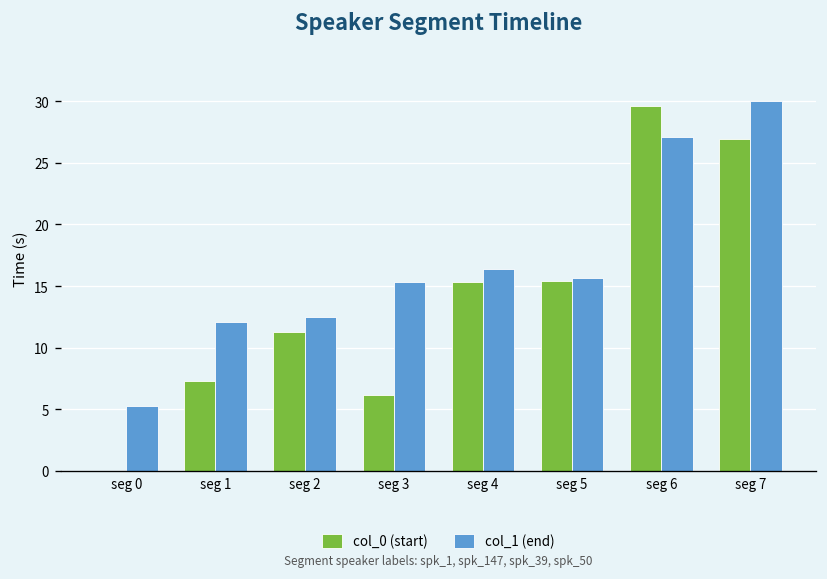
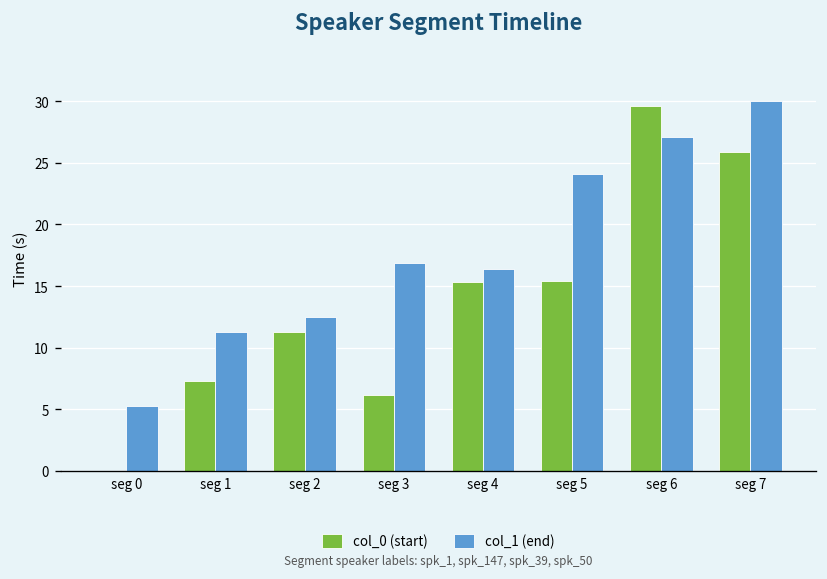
  {
    "col_0 (start)": {
      "seg 0": 0.0,
      "seg 1": 7.3,
      "seg 2": 11.3,
      "seg 3": 6.2,
      "seg 4": 15.3,
      "seg 5": 15.4,
      "seg 6": 29.6,
-     "seg 7": 26.9
+     "seg 7": 25.9
    },
    "col_1 (end)": {
      "seg 0": 5.3,
-     "seg 1": 12.1,
+     "seg 1": 11.3,
      "seg 2": 12.5,
-     "seg 3": 15.3,
+     "seg 3": 16.9,
      "seg 4": 16.4,
-     "seg 5": 15.7,
+     "seg 5": 24.1,
      "seg 6": 27.1,
      "seg 7": 30.0
    }
  }
